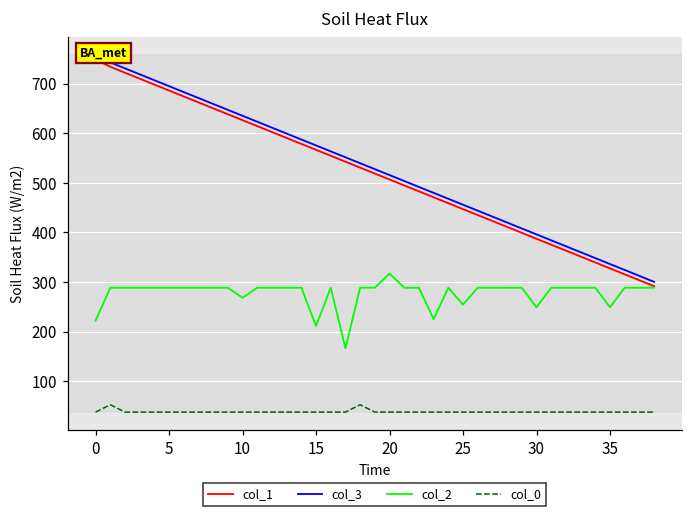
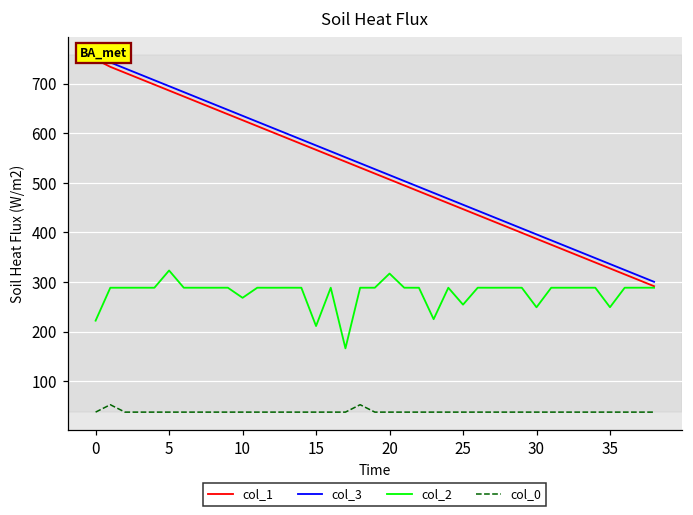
  {
    "col_1": {
      "5": 690,
      "10": 630,
      "15": 570,
      "20": 510,
      "25": 450,
      "30": 390,
      "35": 330
    },
    "col_3": {
      "5": 690,
      "10": 640,
      "15": 580,
      "20": 520,
      "25": 460,
      "30": 400,
      "35": 340
    },
    "col_2": {
      "0": 220,
-     "5": 290,
+     "5": 320,
      "10": 270,
      "15": 210,
      "20": 320,
      "25": 250,
      "30": 250,
      "35": 250
    },
    "col_0": {
      "0": 40,
      "5": 40,
      "10": 40,
      "15": 40,
      "20": 40,
      "25": 40,
      "30": 40,
      "35": 40
    }
  }
